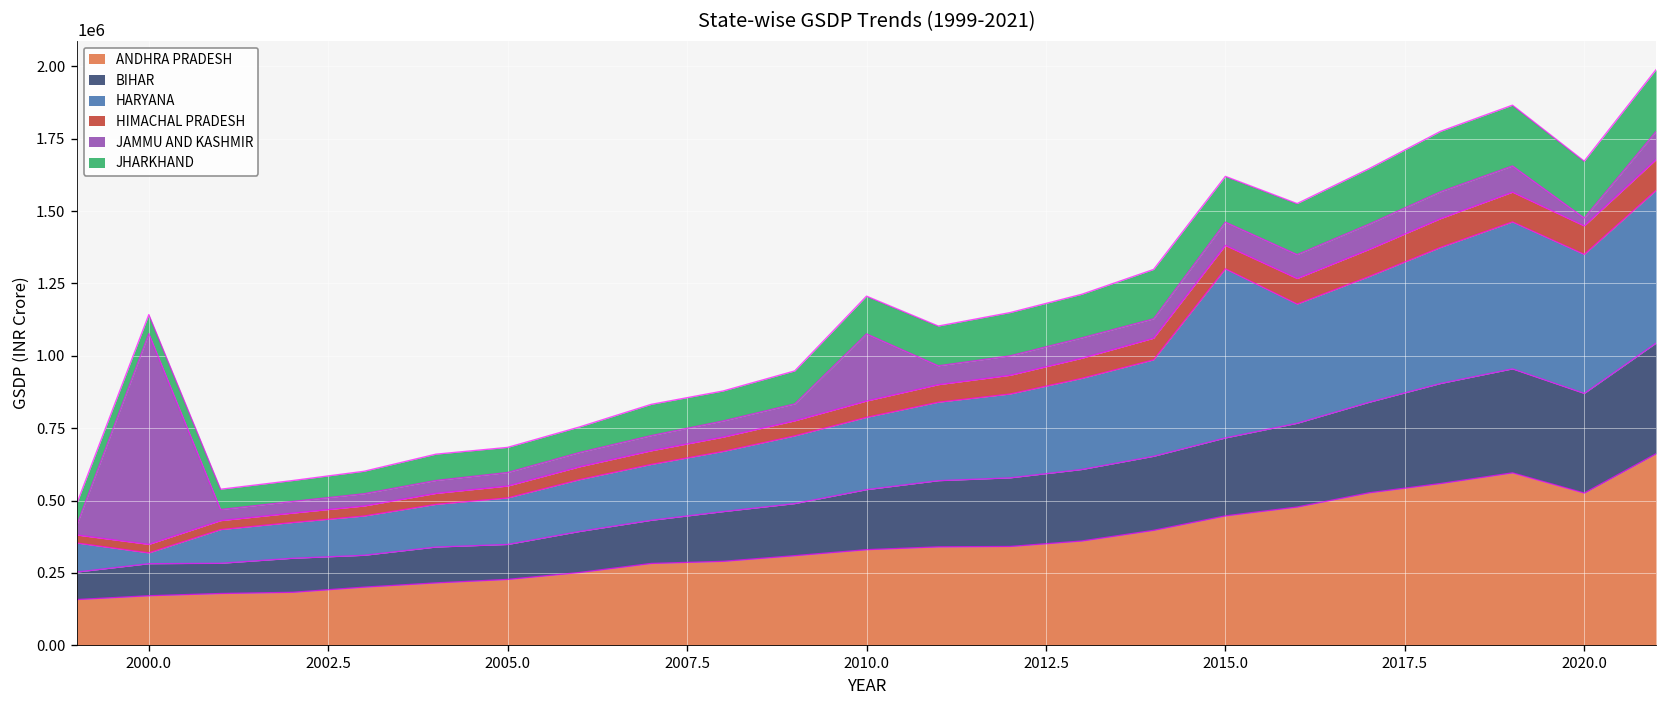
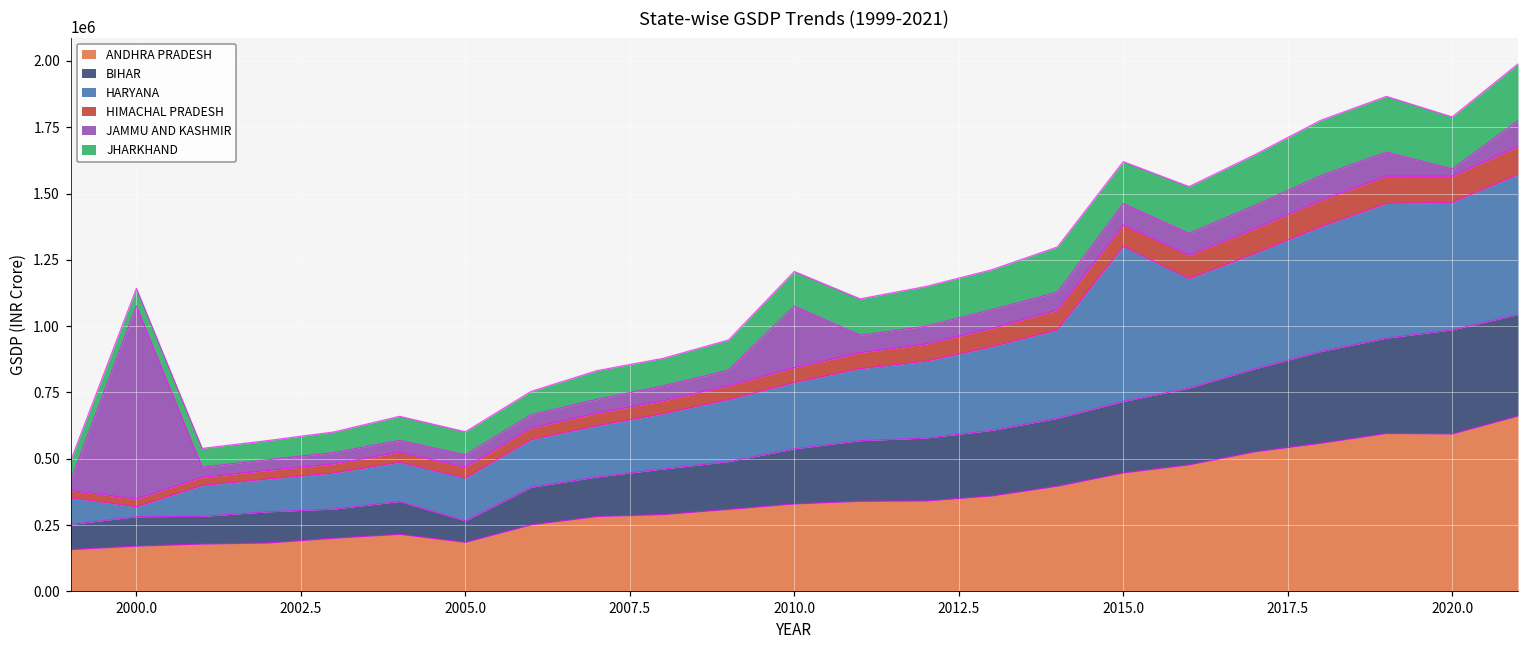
  {
    "ANDHRA PRADESH": {
      "2000.0": 170000,
-     "2005.0": 230000,
+     "2005.0": 190000,
      "2010.0": 330000,
      "2015.0": 450000,
-     "2020.0": 530000
+     "2020.0": 590000
    },
    "BIHAR": {
      "2000.0": 110000,
-     "2005.0": 120000,
+     "2005.0": 80000,
      "2010.0": 210000,
      "2015.0": 270000,
-     "2020.0": 340000
+     "2020.0": 390000
    },
    "HARYANA": {
      "2000.0": 40000,
      "2005.0": 160000,
      "2010.0": 250000,
      "2015.0": 580000,
      "2020.0": 480000
    },
    "HIMACHAL PRADESH": {
      "2000.0": 30000,
      "2005.0": 40000,
      "2010.0": 60000,
      "2015.0": 80000,
      "2020.0": 100000
    },
    "JAMMU AND KASHMIR": {
      "2000.0": 730000,
      "2005.0": 50000,
      "2010.0": 230000,
      "2015.0": 80000,
      "2020.0": 30000
    },
    "JHARKHAND": {
      "2000.0": 70000,
      "2005.0": 90000,
      "2010.0": 130000,
      "2015.0": 160000,
      "2020.0": 200000
    }
  }
